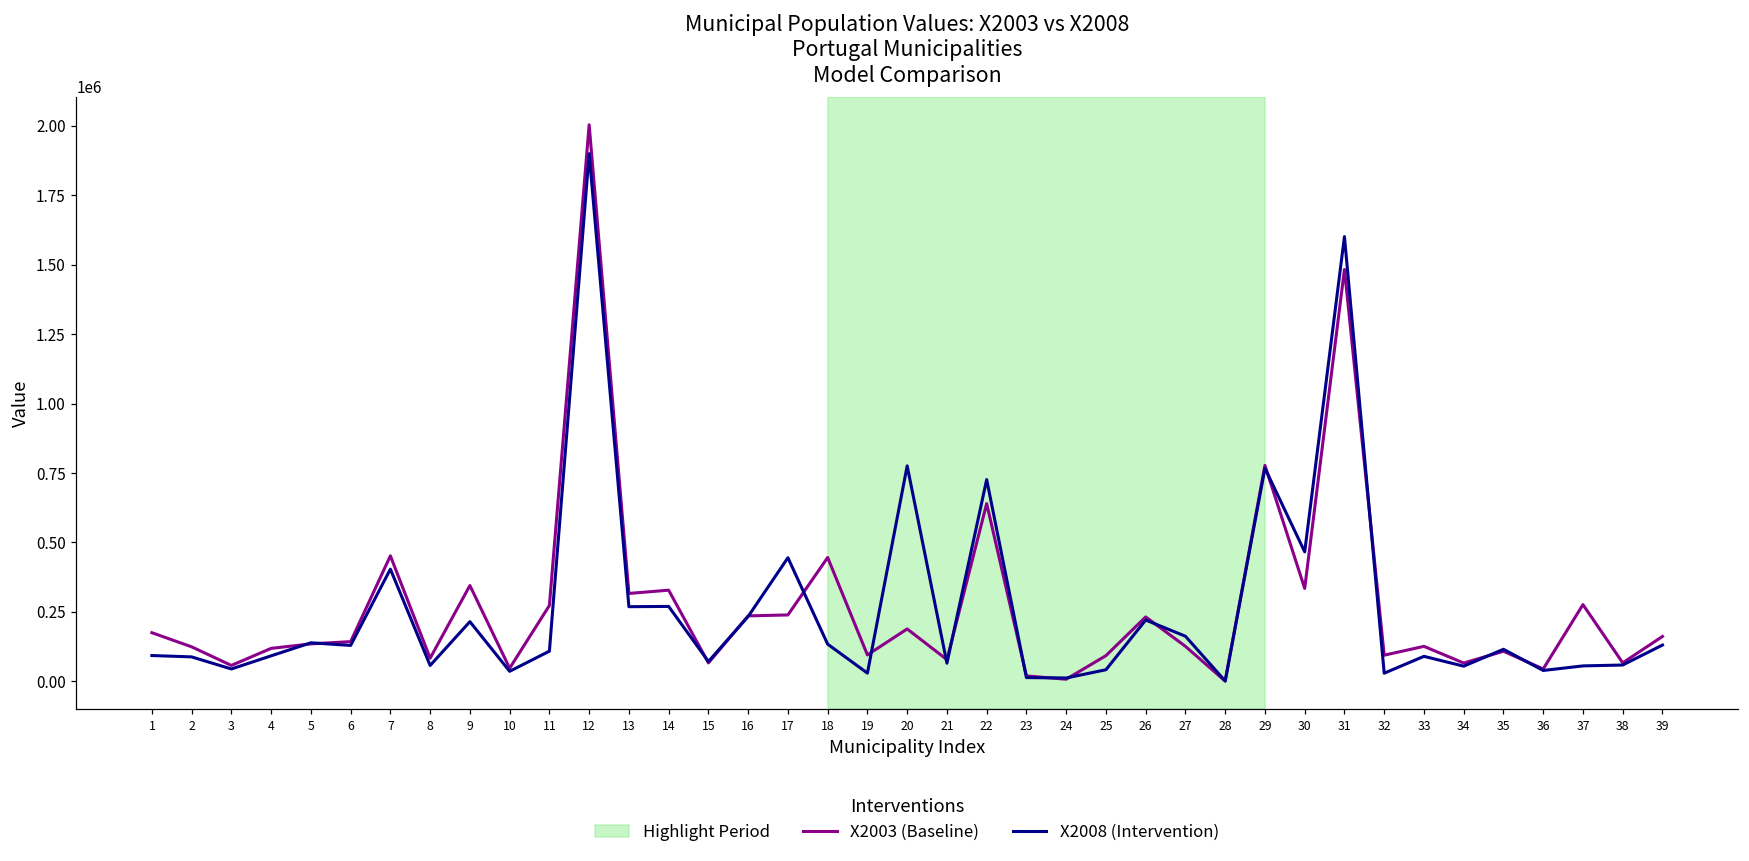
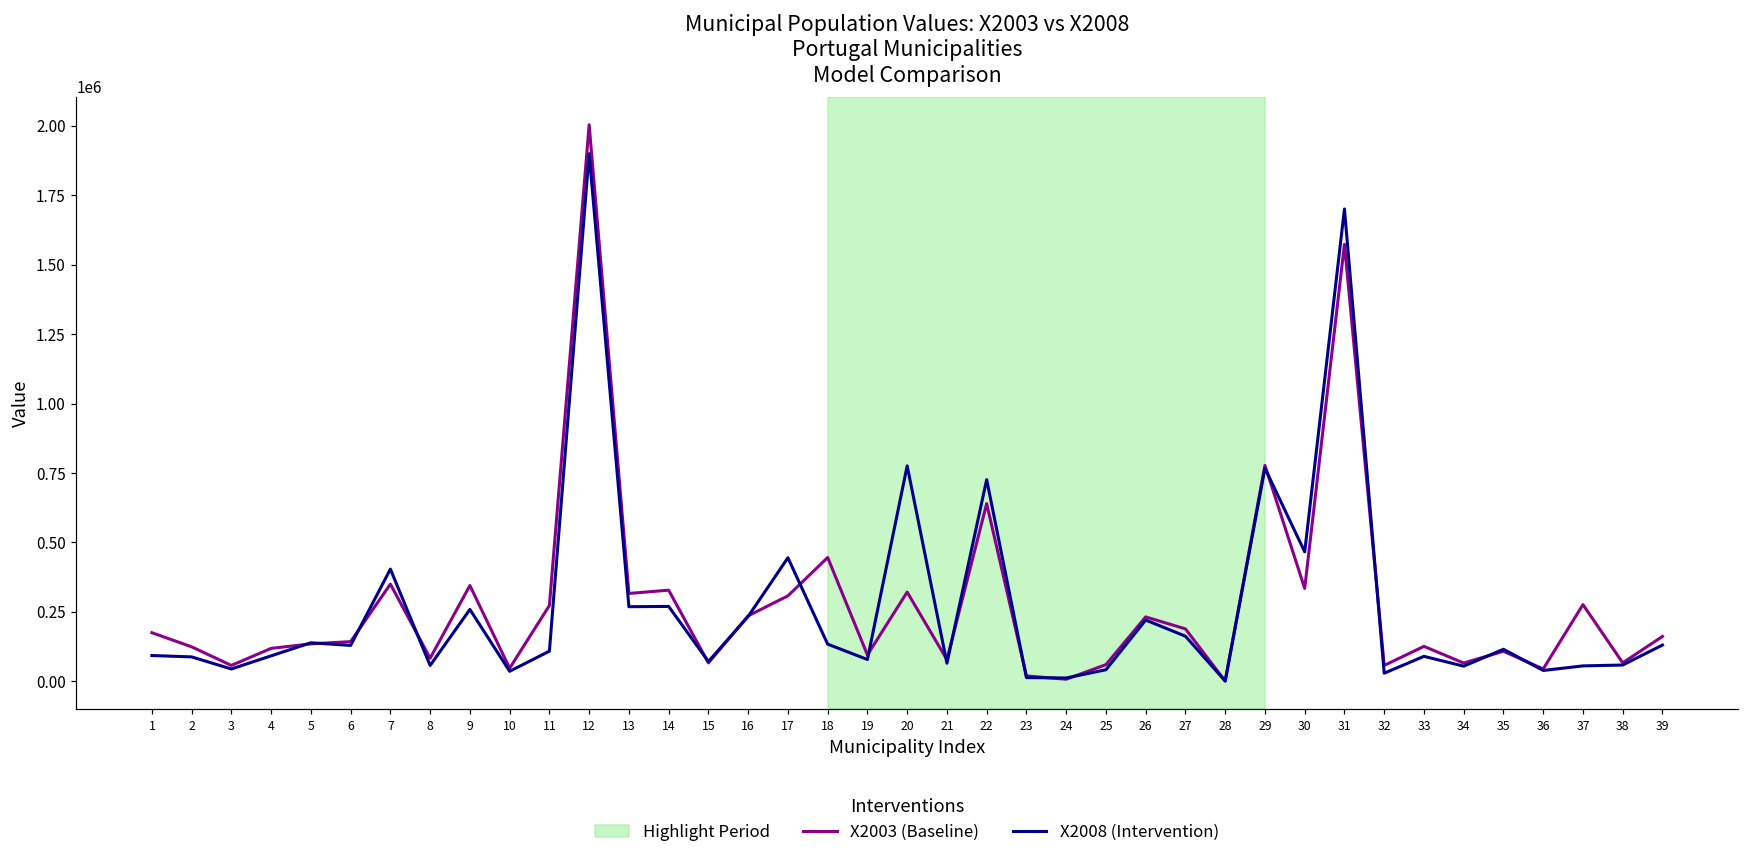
  {
    "X2003 (Baseline)": {
      "1": 170000,
      "2": 120000,
      "3": 60000,
      "4": 120000,
      "6": 140000,
-     "7": 450000,
+     "7": 350000,
      "8": 80000,
      "9": 340000,
      "10": 50000,
      "11": 270000,
      "12": 2000000,
      "13": 320000,
      "14": 330000,
-     "17": 240000,
+     "17": 310000,
      "18": 450000,
      "19": 90000,
-     "20": 190000,
+     "20": 320000,
      "21": 80000,
      "22": 640000,
-     "25": 90000,
+     "25": 60000,
      "26": 230000,
-     "27": 130000,
+     "27": 190000,
      "30": 330000,
-     "31": 1480000,
-     "32": 90000,
+     "31": 1570000,
+     "32": 60000,
      "33": 130000,
      "34": 70000,
      "37": 280000,
      "39": 160000
    },
    "X2008 (Intervention)": {
      "1": 90000,
      "2": 90000,
      "3": 40000,
      "4": 90000,
      "6": 130000,
      "7": 400000,
      "8": 60000,
-     "9": 210000,
+     "9": 260000,
      "10": 40000,
      "11": 110000,
      "12": 1900000,
      "13": 270000,
      "14": 270000,
      "17": 440000,
      "18": 130000,
-     "19": 30000,
+     "19": 80000,
      "20": 780000,
      "21": 60000,
      "22": 730000,
      "25": 40000,
      "26": 220000,
      "27": 160000,
      "30": 470000,
-     "31": 1600000,
+     "31": 1700000,
      "32": 30000,
      "33": 90000,
      "34": 50000,
      "37": 60000,
      "39": 130000
    }
  }
